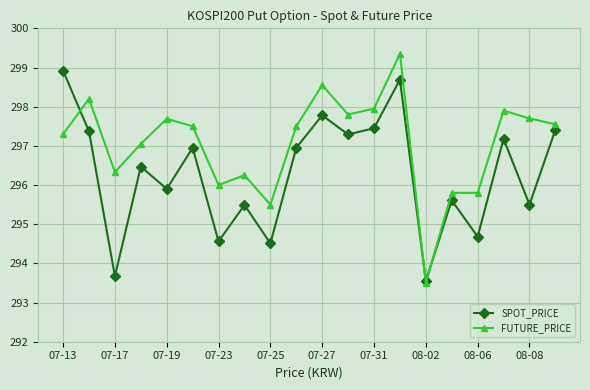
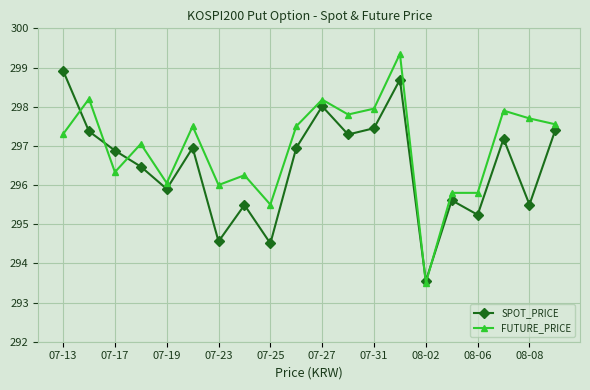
  {
    "SPOT_PRICE": {
      "07-13": 298.9,
-     "07-17": 293.7,
+     "07-17": 296.9,
      "07-19": 295.9,
      "07-23": 294.6,
      "07-25": 294.5,
-     "07-27": 297.8,
+     "07-27": 298.0,
      "07-31": 297.5,
-     "08-06": 294.7,
+     "08-06": 295.2,
      "08-08": 295.5
    },
    "FUTURE_PRICE": {
      "07-13": 297.3,
      "07-17": 296.3,
-     "07-19": 297.7,
+     "07-19": 296.1,
      "07-23": 296.0,
      "07-25": 295.5,
-     "07-27": 298.6,
+     "07-27": 298.2,
      "07-31": 298.0,
      "08-06": 295.8,
      "08-08": 297.7
    }
  }
